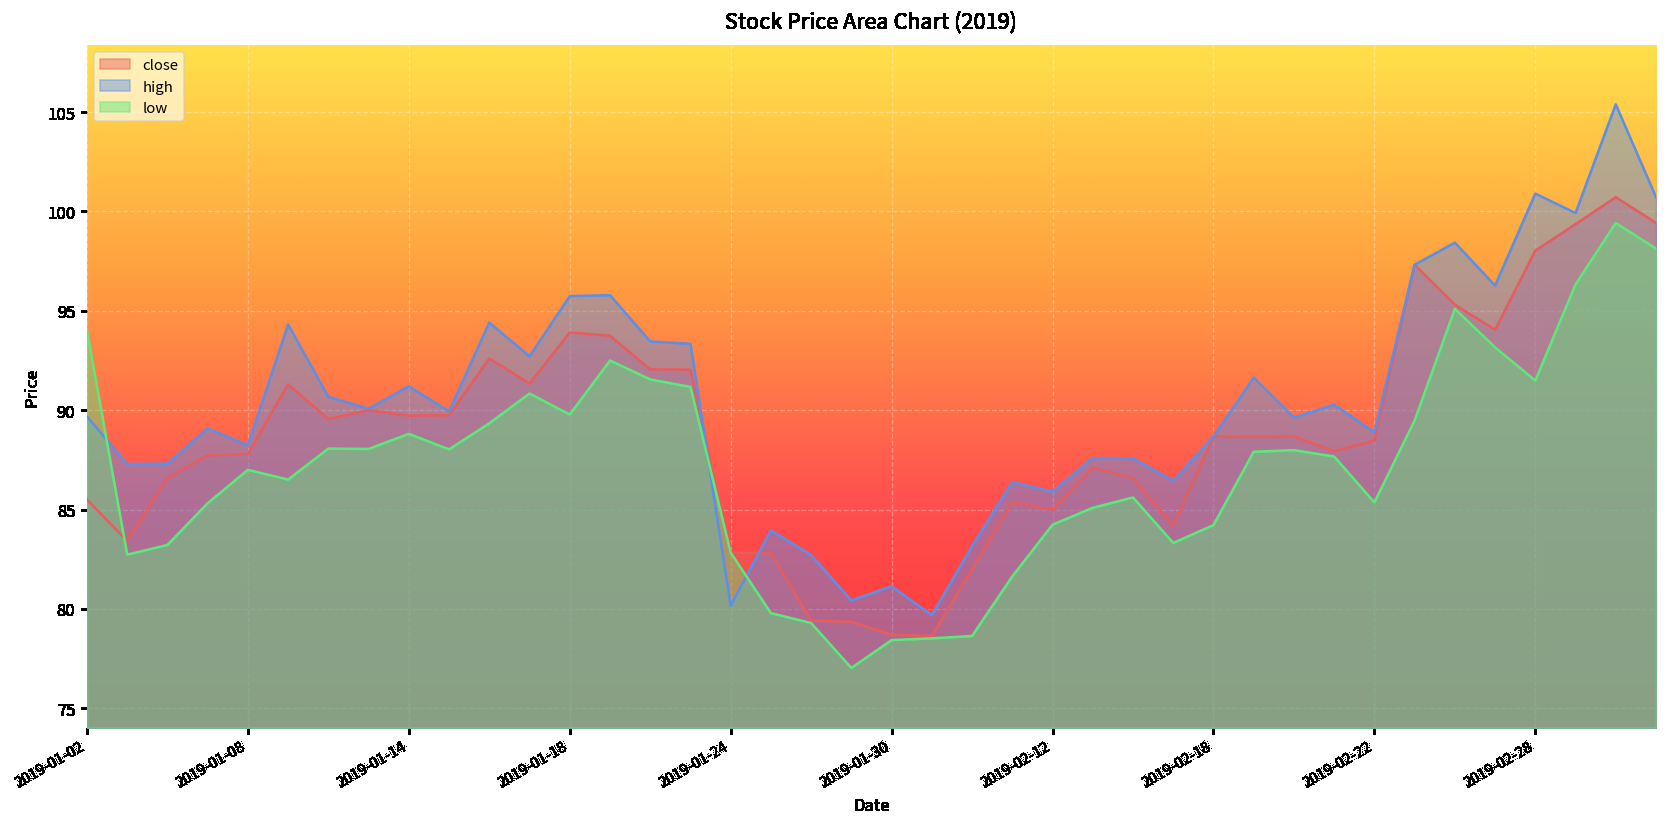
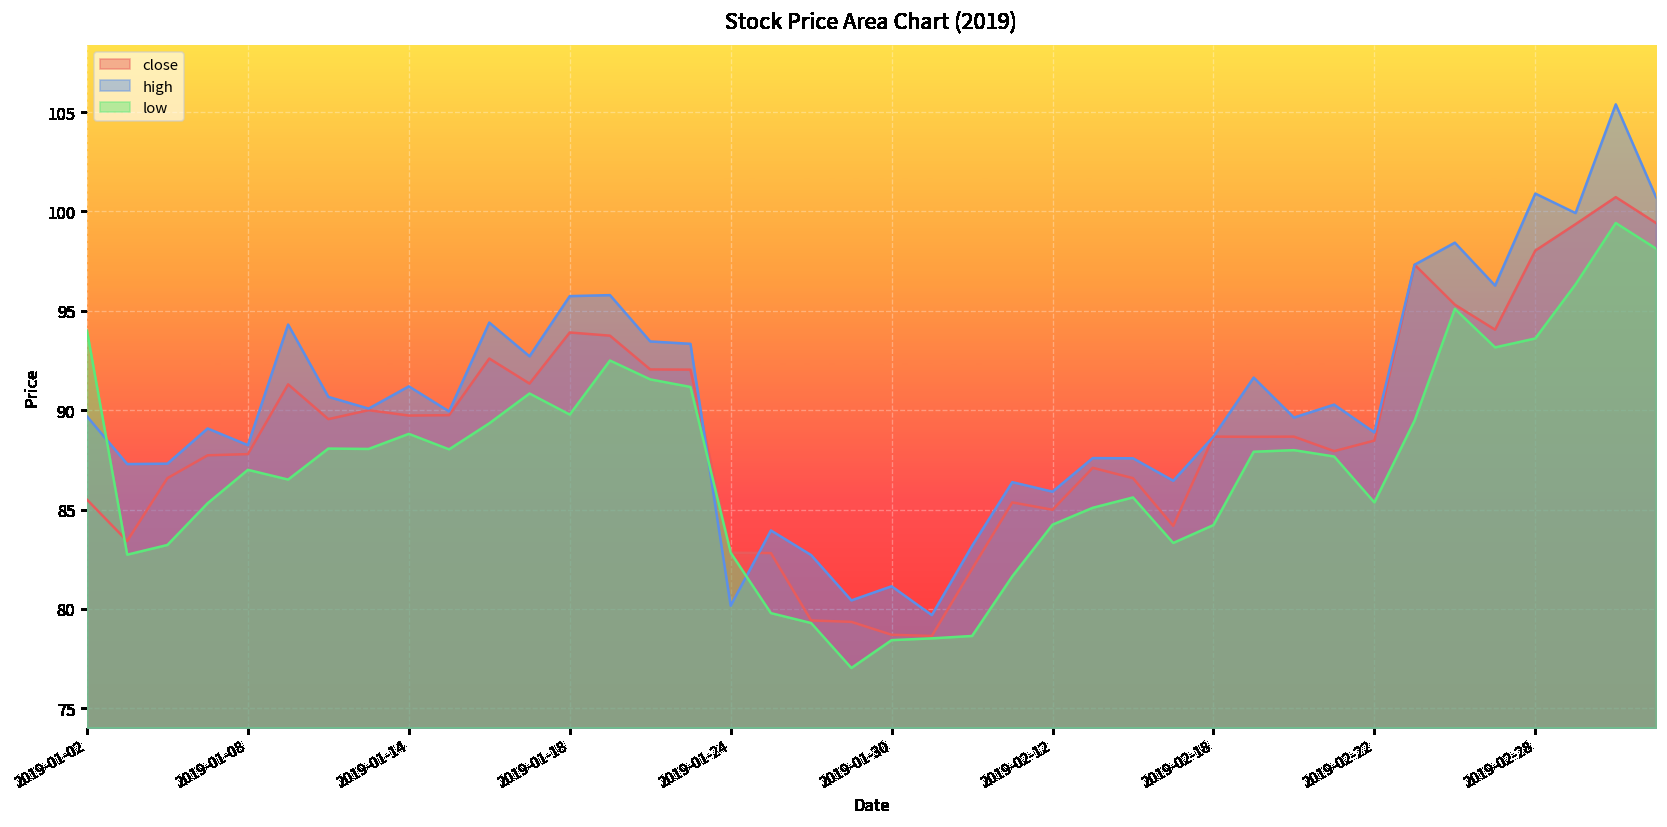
  {
    "close": {
      "2019-01-02": 85.5,
      "2019-01-08": 87.8,
      "2019-01-14": 89.7,
      "2019-01-18": 93.9,
      "2019-01-30": 78.7,
      "2019-02-12": 85.0,
      "2019-02-22": 88.5,
      "2019-02-28": 98.0
    },
    "high": {
      "2019-01-02": 89.7,
      "2019-01-08": 88.2,
      "2019-01-14": 91.2,
      "2019-01-18": 95.7,
      "2019-01-24": 80.2,
      "2019-01-30": 81.1,
      "2019-02-12": 85.9,
      "2019-02-22": 88.9,
      "2019-02-28": 100.9
    },
    "low": {
      "2019-01-02": 94.0,
      "2019-01-08": 87.0,
      "2019-01-14": 88.8,
      "2019-01-18": 89.8,
      "2019-01-30": 78.4,
      "2019-02-12": 84.2,
      "2019-02-18": 84.2,
      "2019-02-22": 85.4,
-     "2019-02-28": 91.5
+     "2019-02-28": 93.6
    }
  }
